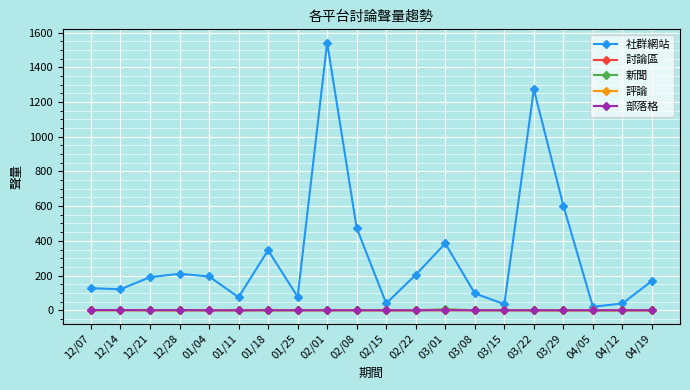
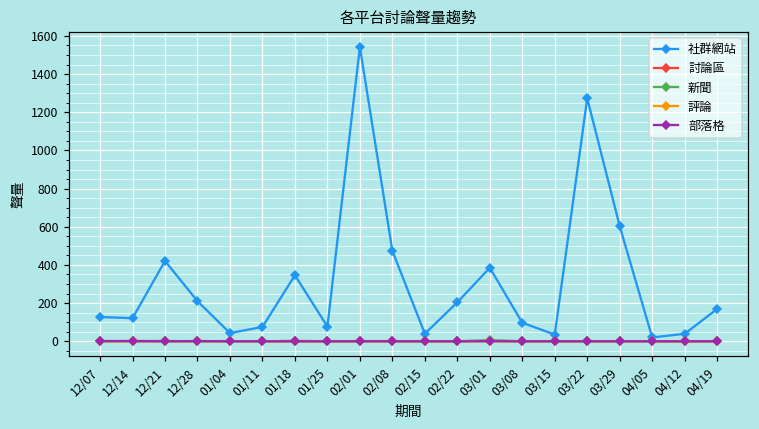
  {
    "社群網站": {
      "12/07": 130,
      "12/14": 120,
-     "12/21": 190,
+     "12/21": 420,
      "12/28": 210,
-     "01/04": 190,
+     "01/04": 40,
      "01/11": 80,
      "01/18": 350,
      "01/25": 80,
      "02/01": 1540,
      "02/08": 470,
      "02/15": 40,
      "02/22": 200,
      "03/01": 390,
      "03/08": 100,
      "03/15": 40,
      "03/22": 1270,
      "03/29": 600,
      "04/05": 20,
      "04/12": 40,
      "04/19": 170
    }
  }
